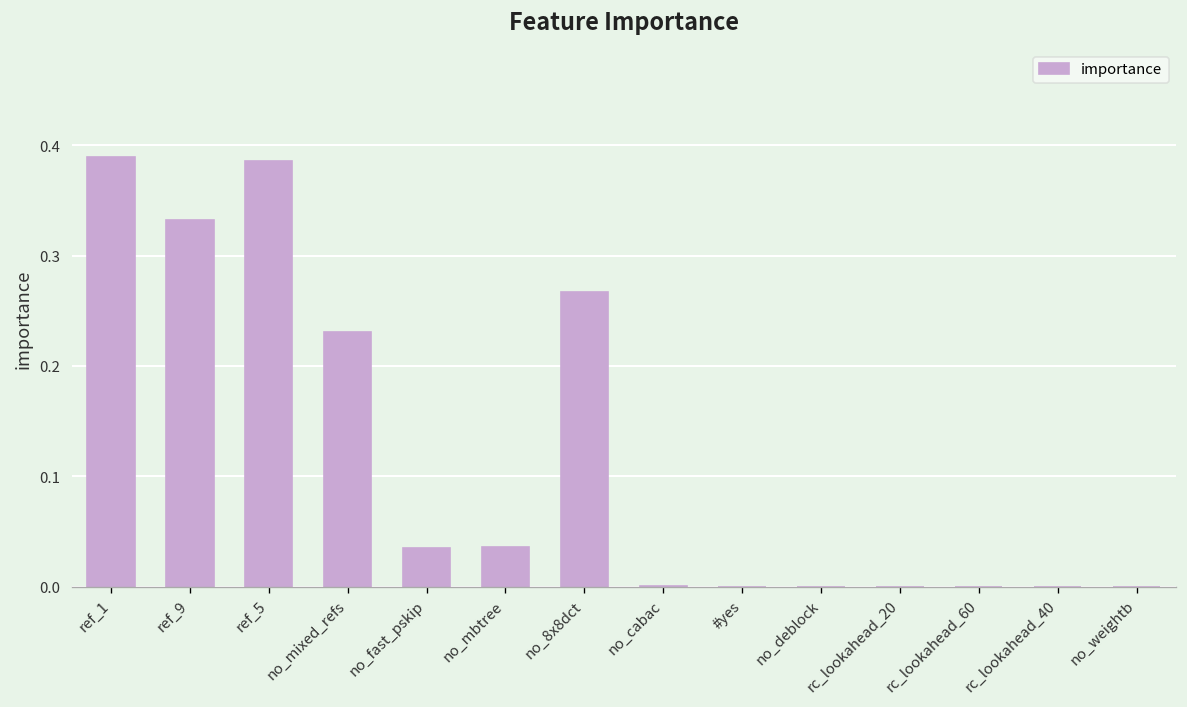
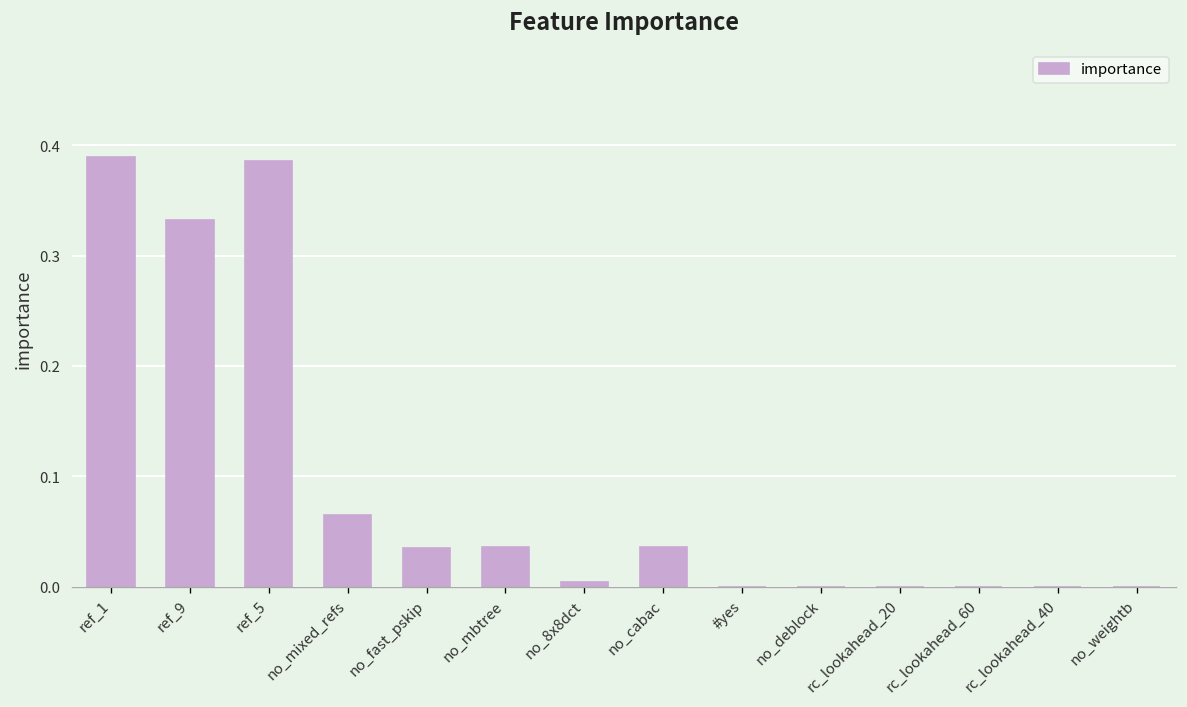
  {
    "ref_1": 0.39,
    "ref_9": 0.33,
    "ref_5": 0.39,
-   "no_mixed_refs": 0.23,
+   "no_mixed_refs": 0.07,
    "no_fast_pskip": 0.04,
    "no_mbtree": 0.04,
-   "no_8x8dct": 0.27,
-   "no_cabac": 0.00
+   "no_8x8dct": 0.00,
+   "no_cabac": 0.04
  }
